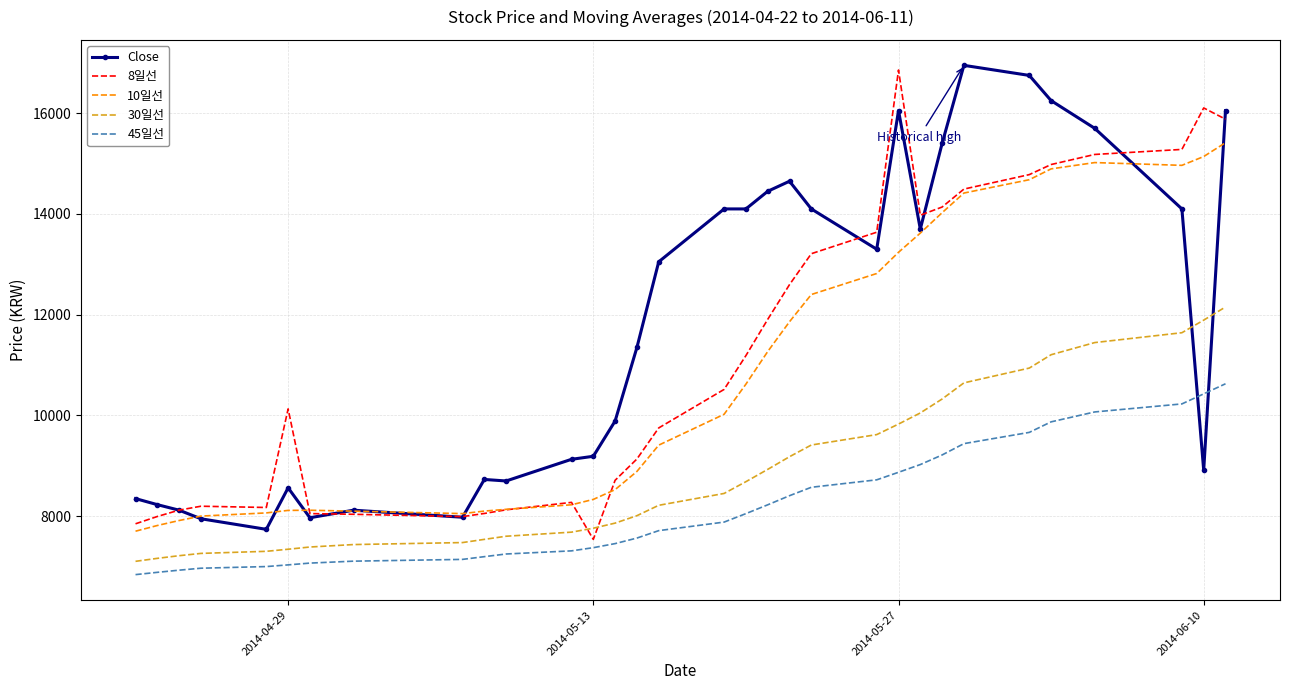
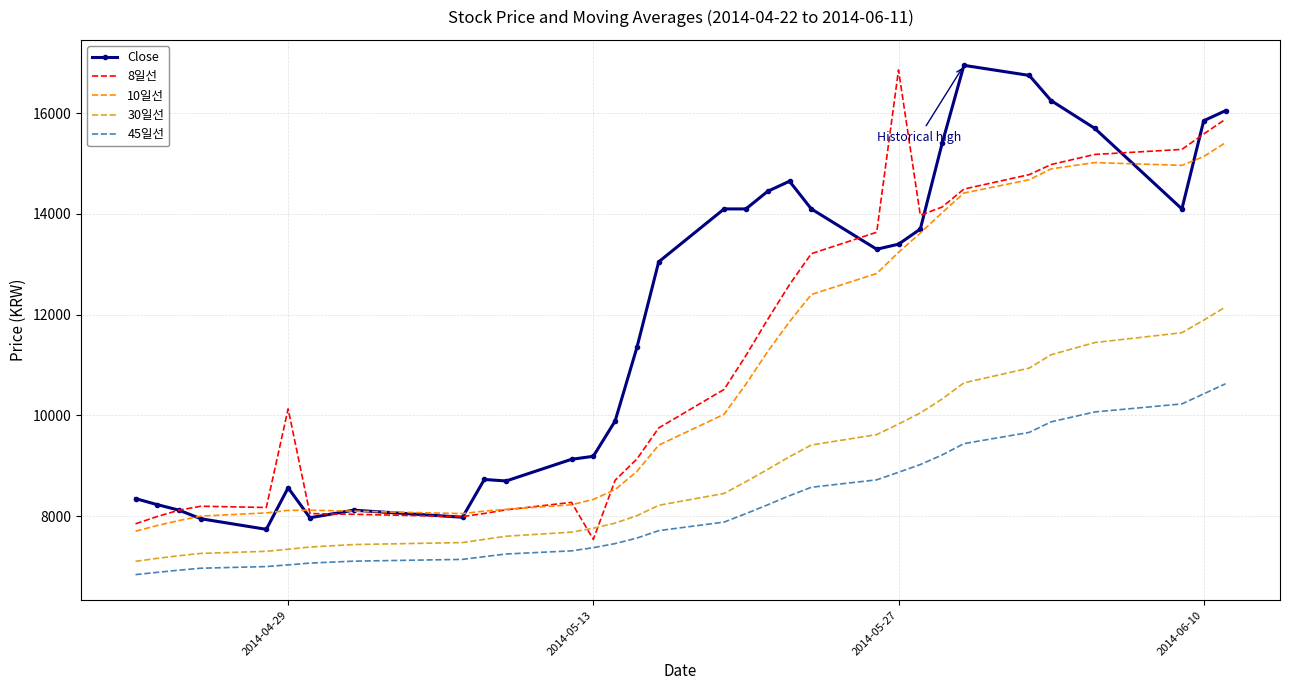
  {
    "Close": {
      "2014-04-29": 8600,
      "2014-05-13": 9200,
-     "2014-05-27": 16100,
-     "2014-06-10": 8900
+     "2014-05-27": 13400,
+     "2014-06-10": 15900
    },
    "8일선": {
      "2014-04-29": 10100,
      "2014-05-13": 7500,
      "2014-05-27": 16900,
-     "2014-06-10": 16100
+     "2014-06-10": 15600
    },
    "45일선": {
      "2014-04-29": 7000,
      "2014-05-13": 7400,
      "2014-05-27": 8900,
      "2014-06-10": 10400
    }
  }
